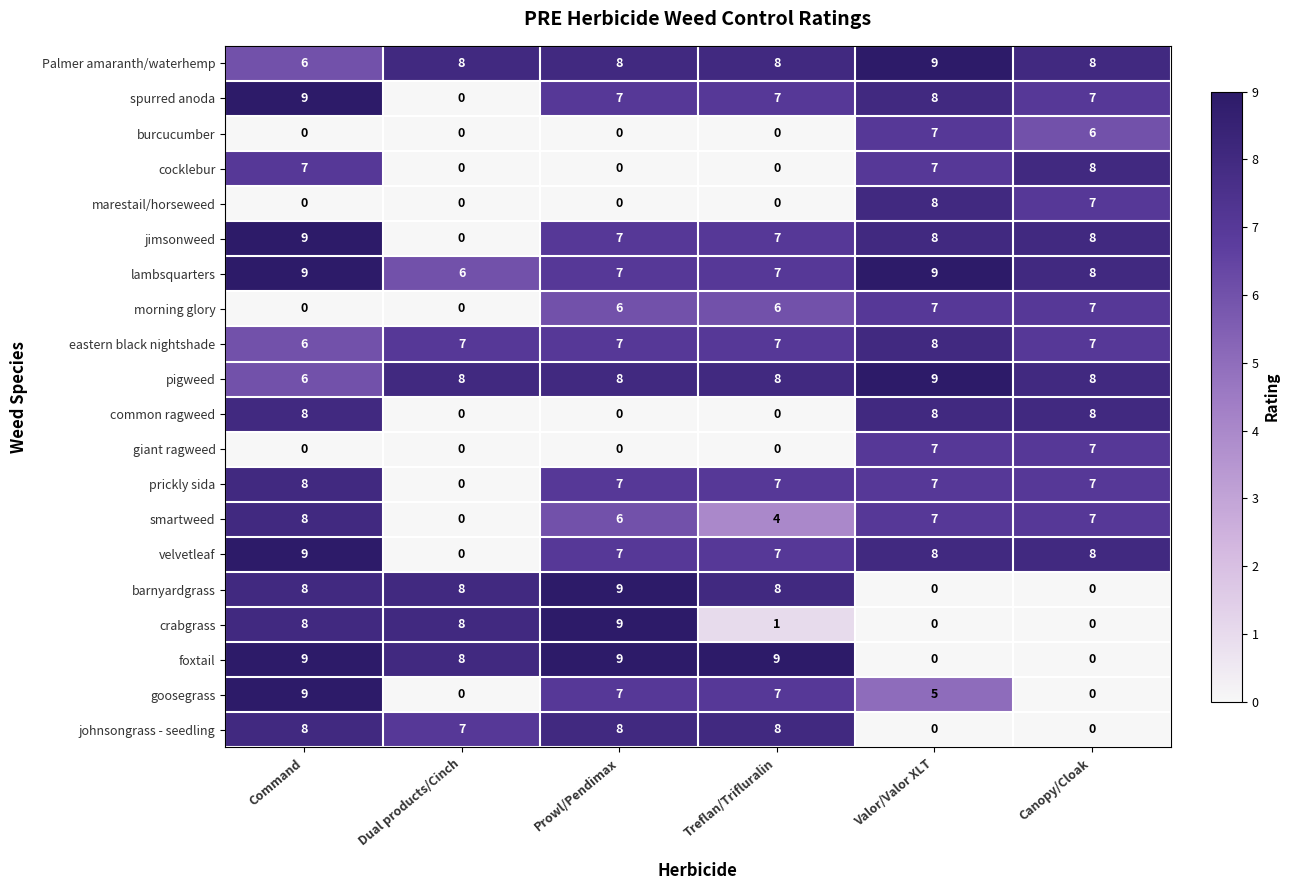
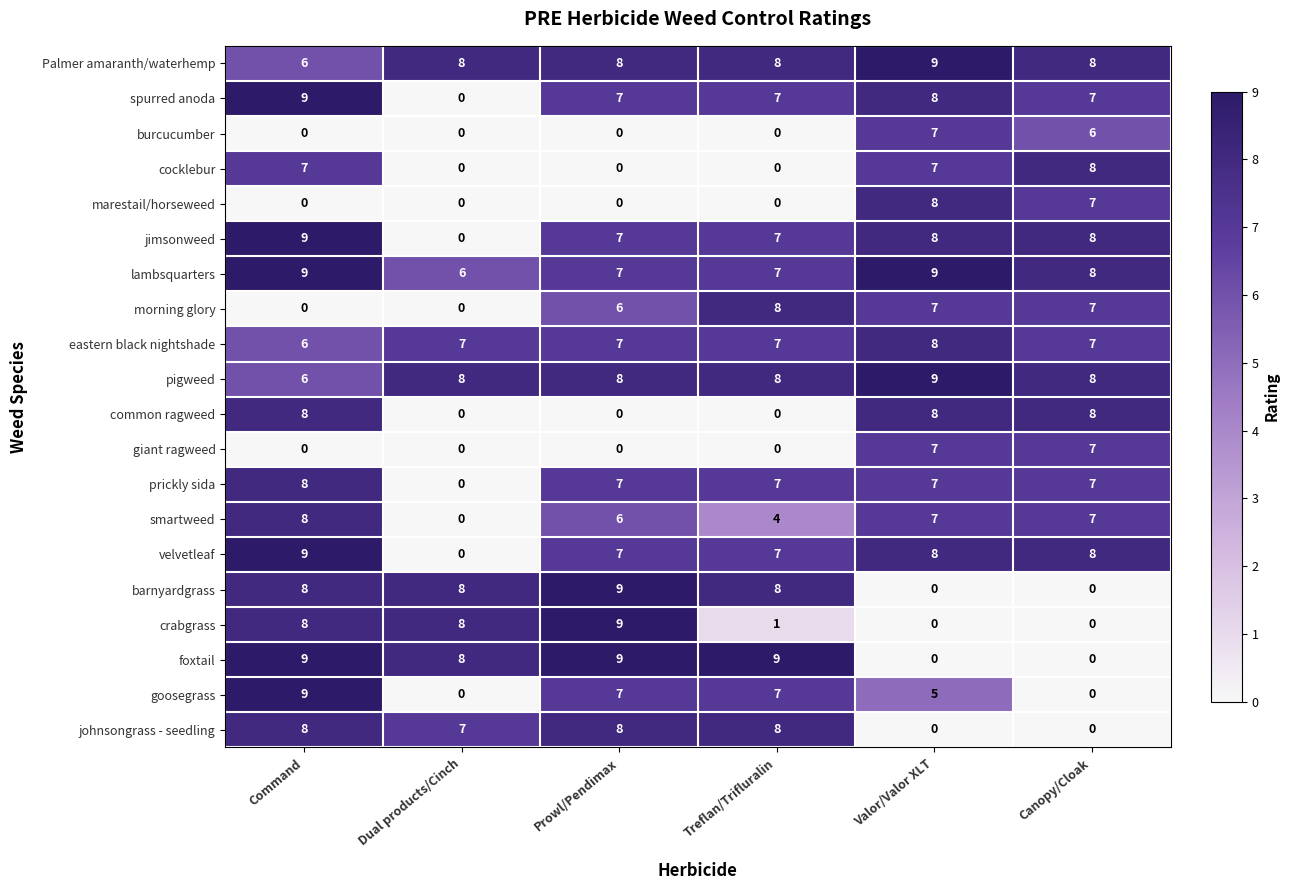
  {
    "Palmer amaranth/waterhemp": {
      "Command": 6,
      "Dual products/Cinch": 8,
      "Prowl/Pendimax": 8,
      "Treflan/Trifluralin": 8,
      "Valor/Valor XLT": 9,
      "Canopy/Cloak": 8
    },
    "spurred anoda": {
      "Command": 9,
      "Dual products/Cinch": 0,
      "Prowl/Pendimax": 7,
      "Treflan/Trifluralin": 7,
      "Valor/Valor XLT": 8,
      "Canopy/Cloak": 7
    },
    "burcucumber": {
      "Command": 0,
      "Dual products/Cinch": 0,
      "Prowl/Pendimax": 0,
      "Treflan/Trifluralin": 0,
      "Valor/Valor XLT": 7,
      "Canopy/Cloak": 6
    },
    "cocklebur": {
      "Command": 7,
      "Dual products/Cinch": 0,
      "Prowl/Pendimax": 0,
      "Treflan/Trifluralin": 0,
      "Valor/Valor XLT": 7,
      "Canopy/Cloak": 8
    },
    "marestail/horseweed": {
      "Command": 0,
      "Dual products/Cinch": 0,
      "Prowl/Pendimax": 0,
      "Treflan/Trifluralin": 0,
      "Valor/Valor XLT": 8,
      "Canopy/Cloak": 7
    },
    "jimsonweed": {
      "Command": 9,
      "Dual products/Cinch": 0,
      "Prowl/Pendimax": 7,
      "Treflan/Trifluralin": 7,
      "Valor/Valor XLT": 8,
      "Canopy/Cloak": 8
    },
    "lambsquarters": {
      "Command": 9,
      "Dual products/Cinch": 6,
      "Prowl/Pendimax": 7,
      "Treflan/Trifluralin": 7,
      "Valor/Valor XLT": 9,
      "Canopy/Cloak": 8
    },
    "morning glory": {
      "Command": 0,
      "Dual products/Cinch": 0,
      "Prowl/Pendimax": 6,
-     "Treflan/Trifluralin": 6,
+     "Treflan/Trifluralin": 8,
      "Valor/Valor XLT": 7,
      "Canopy/Cloak": 7
    },
    "eastern black nightshade": {
      "Command": 6,
      "Dual products/Cinch": 7,
      "Prowl/Pendimax": 7,
      "Treflan/Trifluralin": 7,
      "Valor/Valor XLT": 8,
      "Canopy/Cloak": 7
    },
    "pigweed": {
      "Command": 6,
      "Dual products/Cinch": 8,
      "Prowl/Pendimax": 8,
      "Treflan/Trifluralin": 8,
      "Valor/Valor XLT": 9,
      "Canopy/Cloak": 8
    },
    "common ragweed": {
      "Command": 8,
      "Dual products/Cinch": 0,
      "Prowl/Pendimax": 0,
      "Treflan/Trifluralin": 0,
      "Valor/Valor XLT": 8,
      "Canopy/Cloak": 8
    },
    "giant ragweed": {
      "Command": 0,
      "Dual products/Cinch": 0,
      "Prowl/Pendimax": 0,
      "Treflan/Trifluralin": 0,
      "Valor/Valor XLT": 7,
      "Canopy/Cloak": 7
    },
    "prickly sida": {
      "Command": 8,
      "Dual products/Cinch": 0,
      "Prowl/Pendimax": 7,
      "Treflan/Trifluralin": 7,
      "Valor/Valor XLT": 7,
      "Canopy/Cloak": 7
    },
    "smartweed": {
      "Command": 8,
      "Dual products/Cinch": 0,
      "Prowl/Pendimax": 6,
      "Treflan/Trifluralin": 4,
      "Valor/Valor XLT": 7,
      "Canopy/Cloak": 7
    },
    "velvetleaf": {
      "Command": 9,
      "Dual products/Cinch": 0,
      "Prowl/Pendimax": 7,
      "Treflan/Trifluralin": 7,
      "Valor/Valor XLT": 8,
      "Canopy/Cloak": 8
    },
    "barnyardgrass": {
      "Command": 8,
      "Dual products/Cinch": 8,
      "Prowl/Pendimax": 9,
      "Treflan/Trifluralin": 8,
      "Valor/Valor XLT": 0,
      "Canopy/Cloak": 0
    },
    "crabgrass": {
      "Command": 8,
      "Dual products/Cinch": 8,
      "Prowl/Pendimax": 9,
      "Treflan/Trifluralin": 1,
      "Valor/Valor XLT": 0,
      "Canopy/Cloak": 0
    },
    "foxtail": {
      "Command": 9,
      "Dual products/Cinch": 8,
      "Prowl/Pendimax": 9,
      "Treflan/Trifluralin": 9,
      "Valor/Valor XLT": 0,
      "Canopy/Cloak": 0
    },
    "goosegrass": {
      "Command": 9,
      "Dual products/Cinch": 0,
      "Prowl/Pendimax": 7,
      "Treflan/Trifluralin": 7,
      "Valor/Valor XLT": 5,
      "Canopy/Cloak": 0
    },
    "johnsongrass - seedling": {
      "Command": 8,
      "Dual products/Cinch": 7,
      "Prowl/Pendimax": 8,
      "Treflan/Trifluralin": 8,
      "Valor/Valor XLT": 0,
      "Canopy/Cloak": 0
    }
  }
